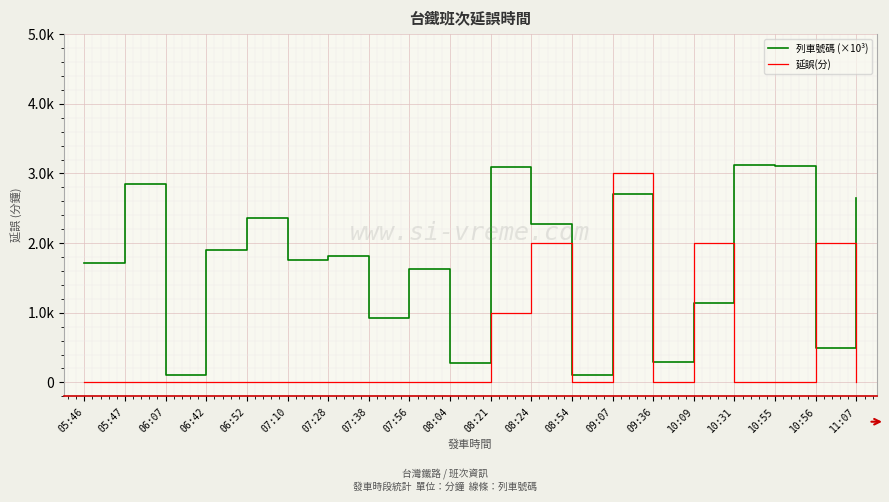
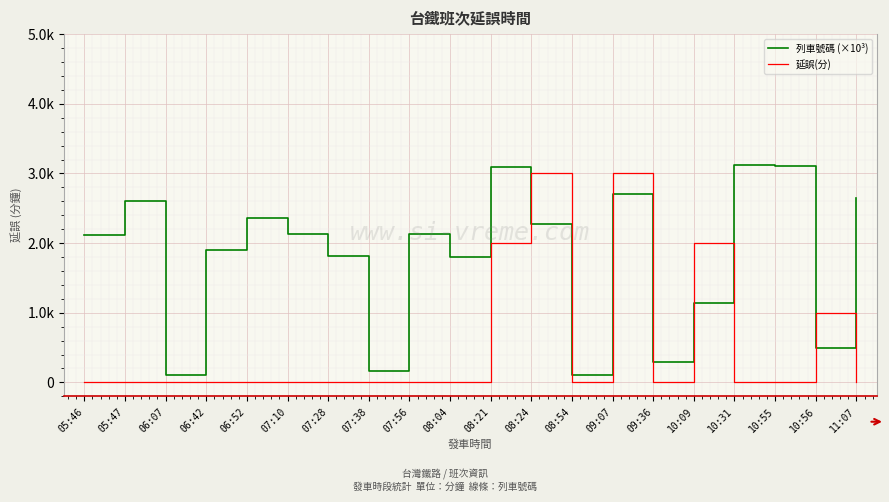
  {
    "列車號碼 (×10³)": {
-     "05:46": 1700,
-     "05:47": 2900,
+     "05:46": 2100,
+     "05:47": 2600,
      "06:07": 100,
      "06:42": 1900,
      "06:52": 2400,
-     "07:10": 1800,
+     "07:10": 2100,
      "07:28": 1800,
-     "07:38": 900,
-     "07:56": 1600,
-     "08:04": 300,
+     "07:38": 200,
+     "07:56": 2100,
+     "08:04": 1800,
      "08:21": 3100,
      "08:24": 2300,
      "08:54": 100,
      "09:07": 2700,
      "09:36": 300,
      "10:09": 1100,
      "10:31": 3100,
      "10:55": 3100,
      "10:56": 500,
      "11:07": 2600
    },
    "延誤(分)": {
      "05:46": 0,
      "05:47": 0,
      "06:07": 0,
      "06:42": 0,
      "06:52": 0,
      "07:10": 0,
      "07:28": 0,
      "07:38": 0,
      "07:56": 0,
      "08:04": 0,
-     "08:21": 1000,
-     "08:24": 2000,
+     "08:21": 2000,
+     "08:24": 3000,
      "08:54": 0,
      "09:07": 3000,
      "09:36": 0,
      "10:09": 2000,
      "10:31": 0,
      "10:55": 0,
-     "10:56": 2000,
+     "10:56": 1000,
      "11:07": 0
    }
  }
